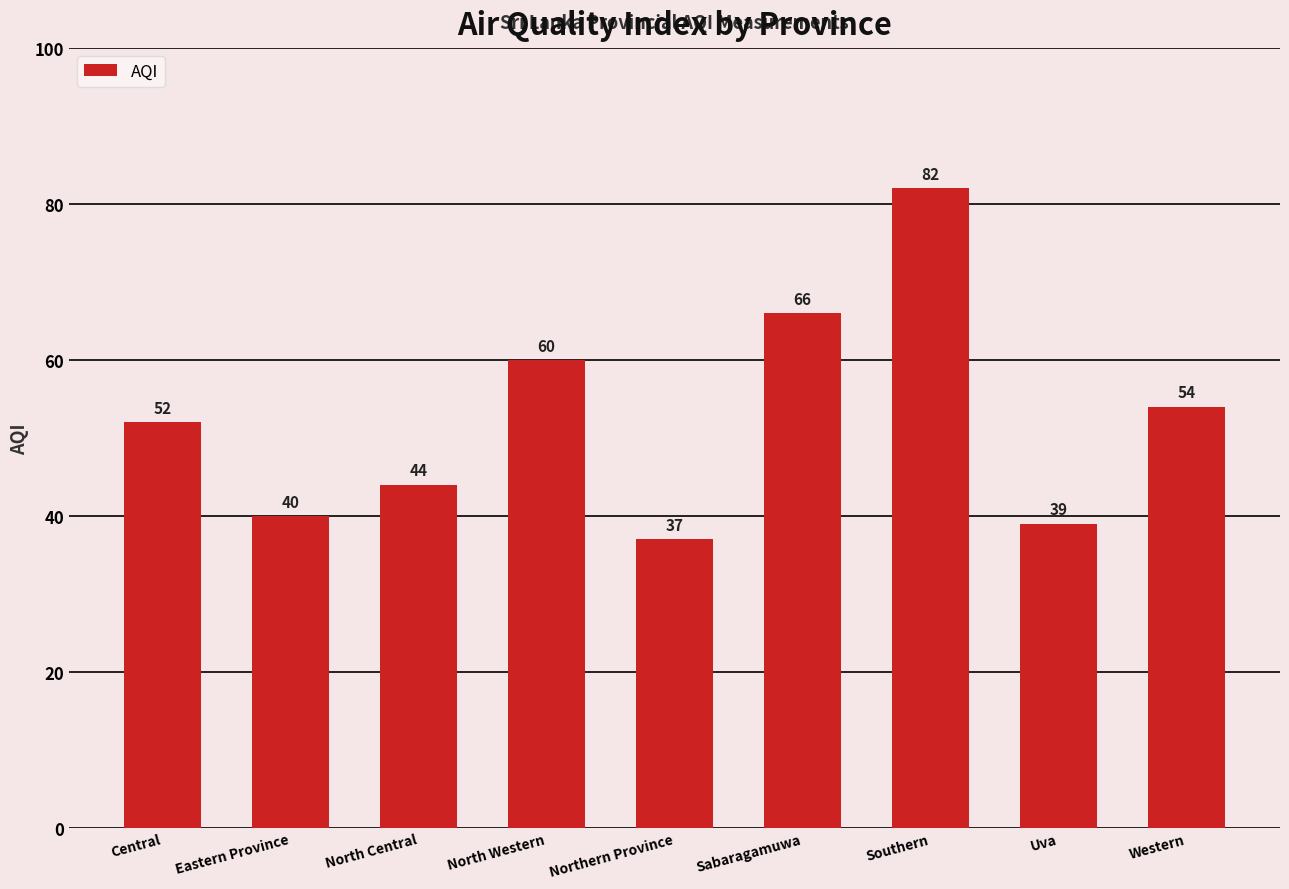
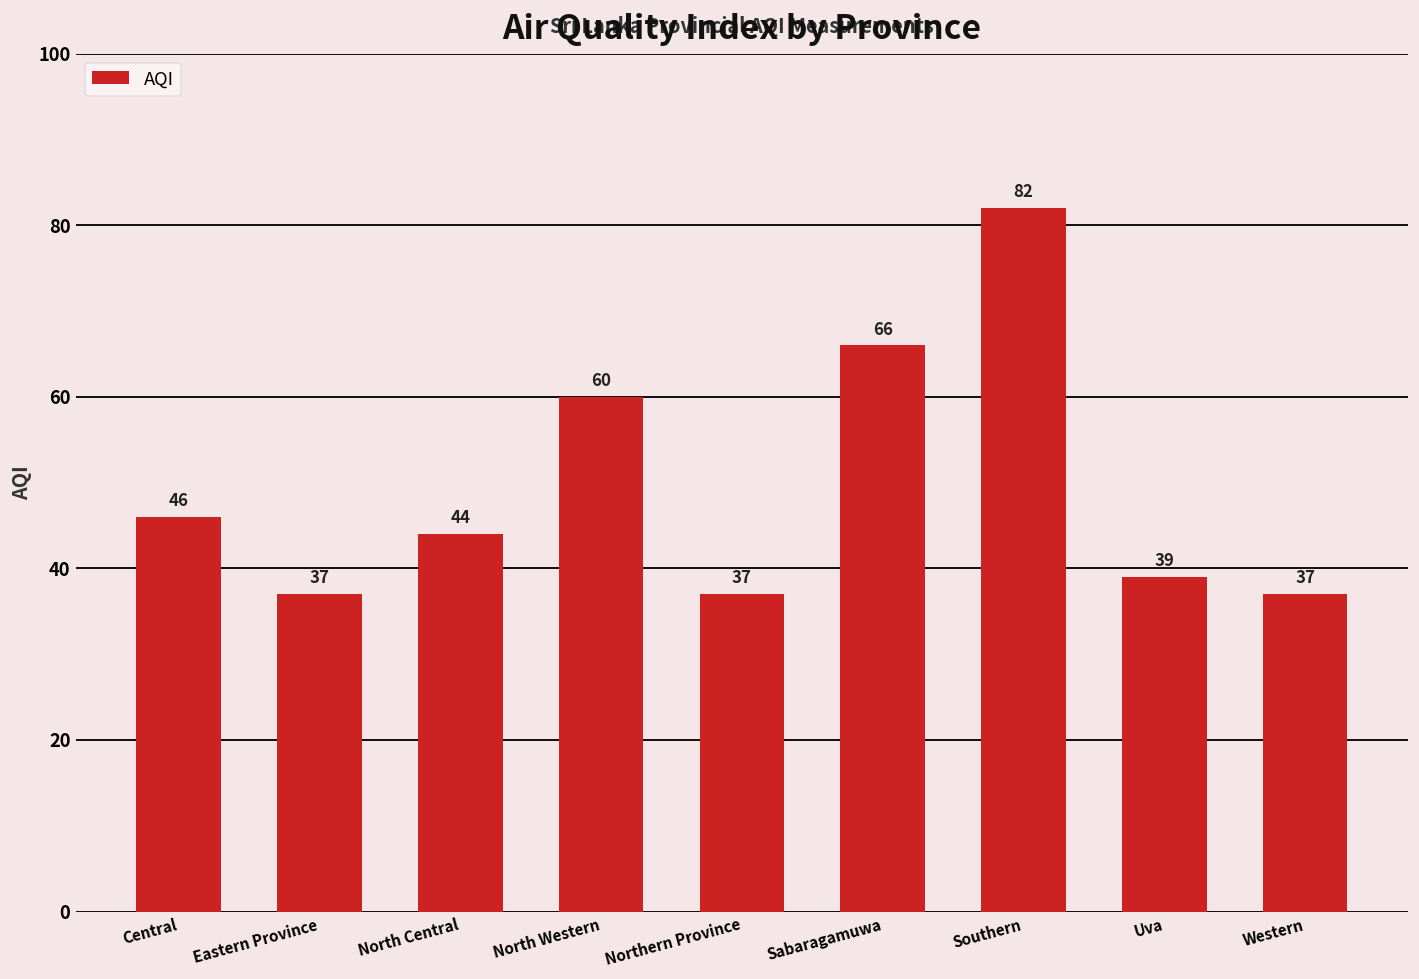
  {
-   "Central": 52,
-   "Eastern Province": 40,
+   "Central": 46,
+   "Eastern Province": 37,
    "North Central": 44,
    "North Western": 60,
    "Northern Province": 37,
    "Sabaragamuwa": 66,
    "Southern": 82,
    "Uva": 39,
-   "Western": 54
+   "Western": 37
  }
